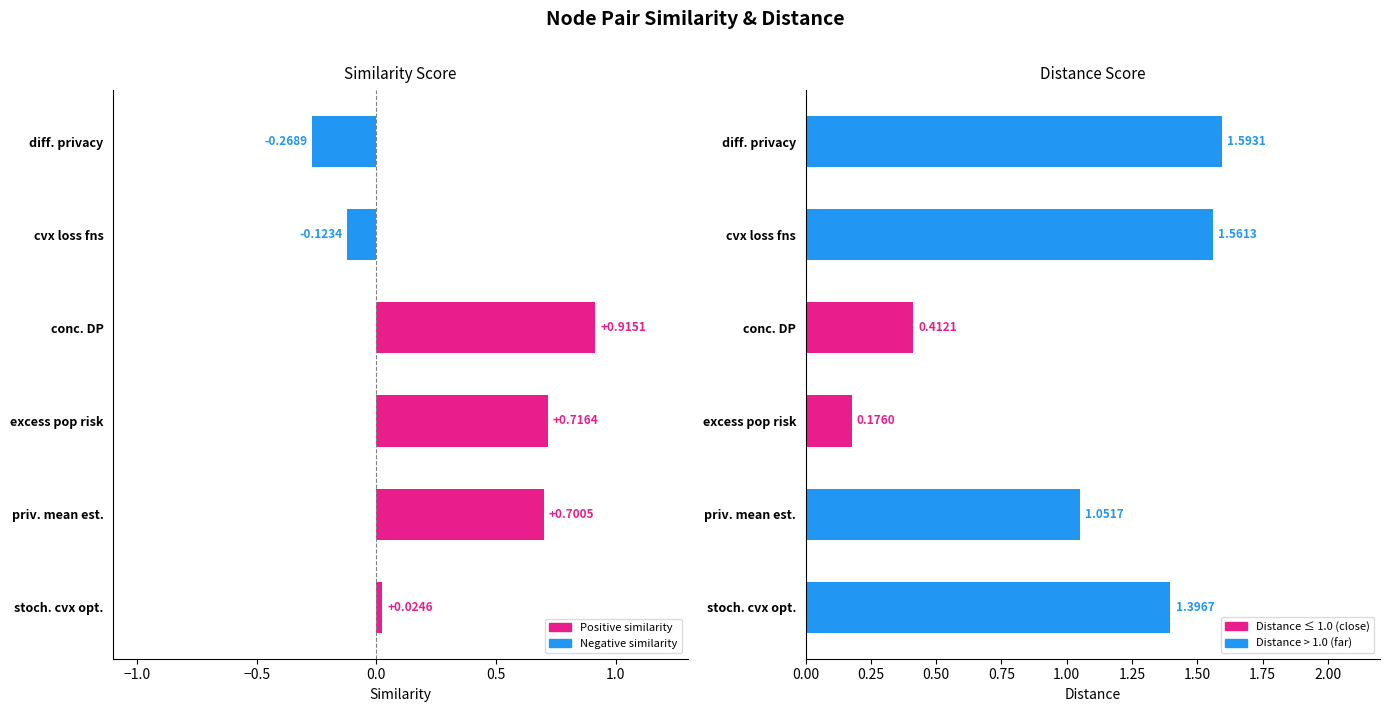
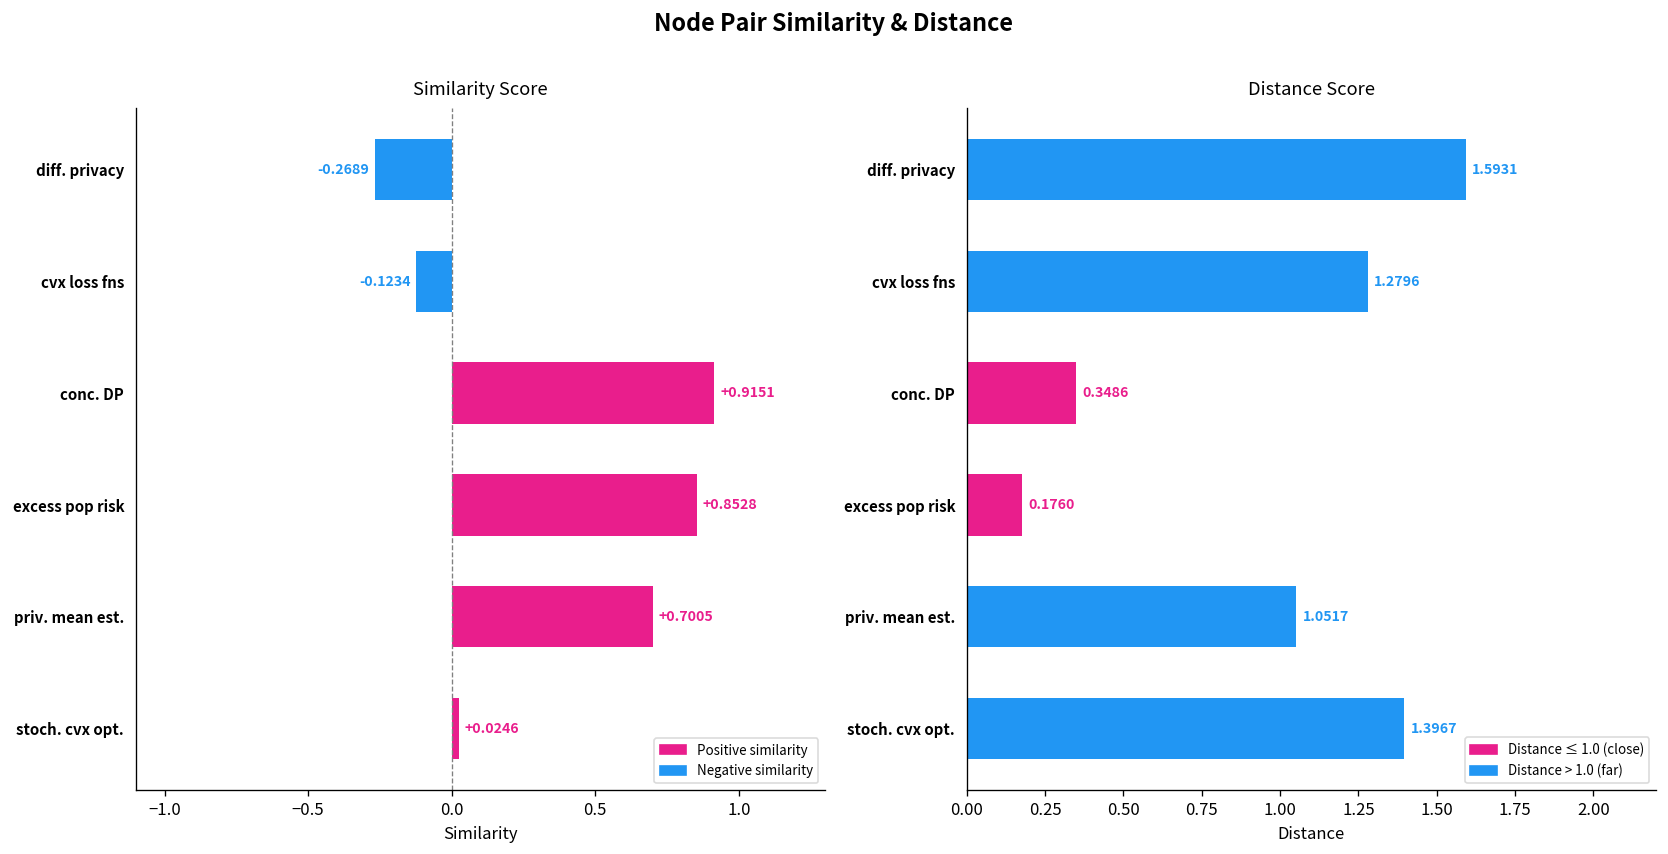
  {
    "Similarity Score": {
      "diff. privacy": "-0.2689",
      "cvx loss fns": "-0.1234",
      "conc. DP": "+0.9151",
-     "excess pop risk": "+0.7164",
+     "excess pop risk": "+0.8528",
      "priv. mean est.": "+0.7005",
      "stoch. cvx opt.": "+0.0246"
    },
    "Distance Score": {
      "diff. privacy": "1.5931",
-     "cvx loss fns": "1.5613",
-     "conc. DP": "0.4121",
+     "cvx loss fns": "1.2796",
+     "conc. DP": "0.3486",
      "excess pop risk": "0.1760",
      "priv. mean est.": "1.0517",
      "stoch. cvx opt.": "1.3967"
    }
  }
